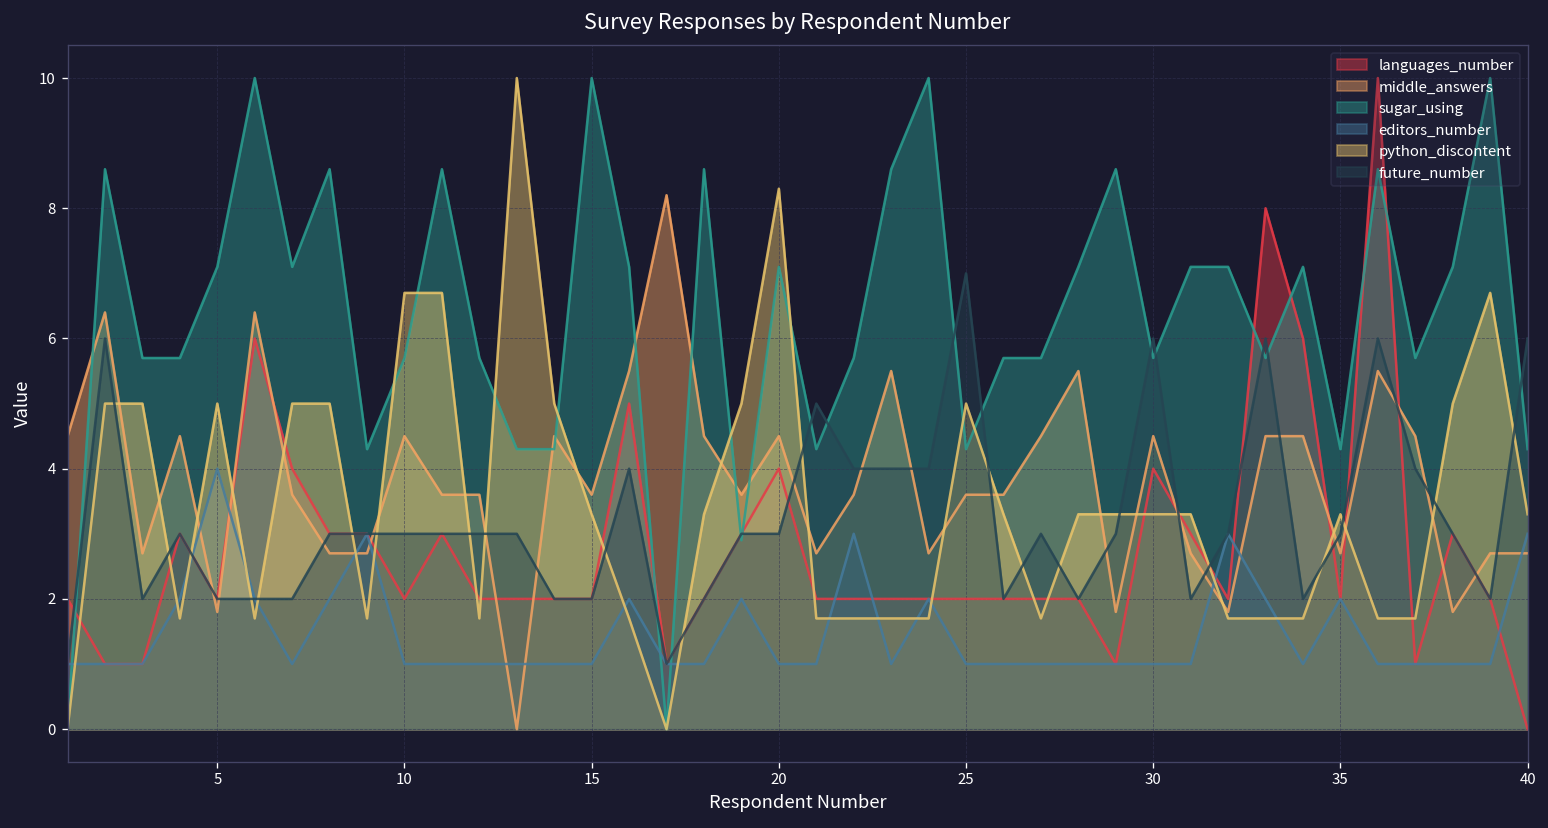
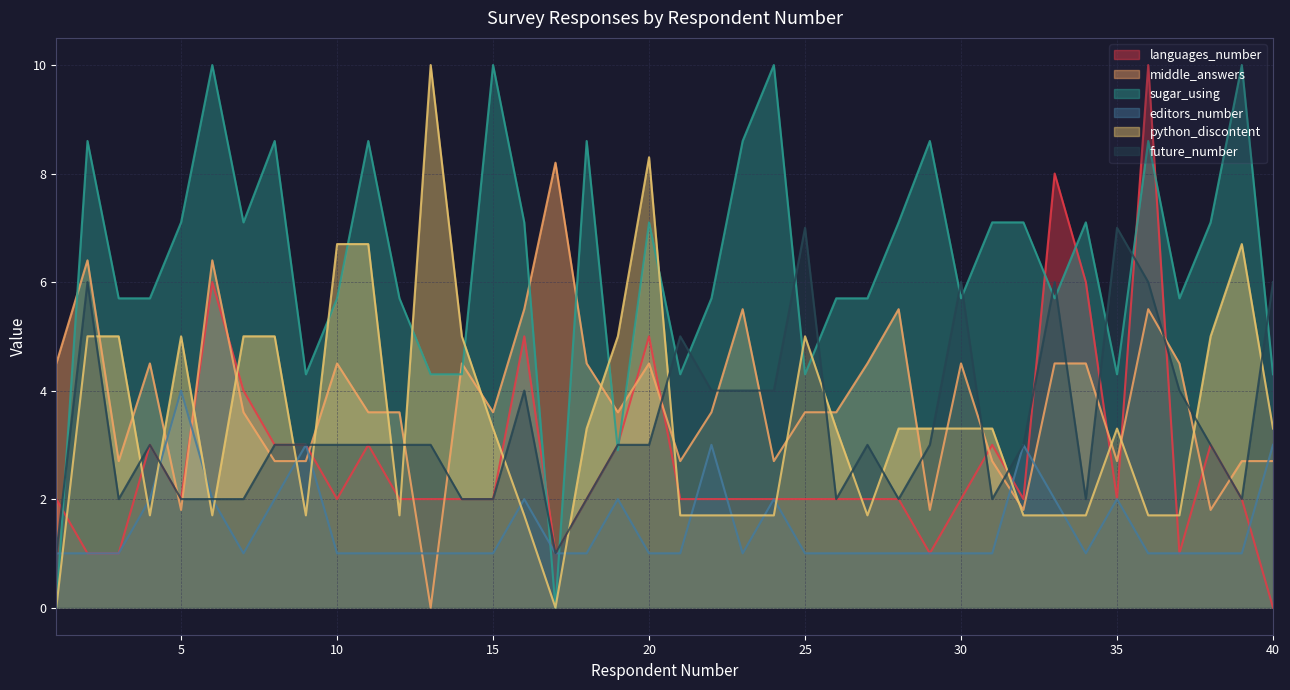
  {
    "languages_number": {
      "10": 2,
-     "20": 4,
+     "20": 5,
      "25": 2,
-     "30": 4,
+     "30": 2,
      "40": 0
    },
    "future_number": {
      "10": 3,
      "20": 3,
      "25": 7,
      "30": 6,
-     "35": 3,
+     "35": 7,
      "40": 6
    }
  }
